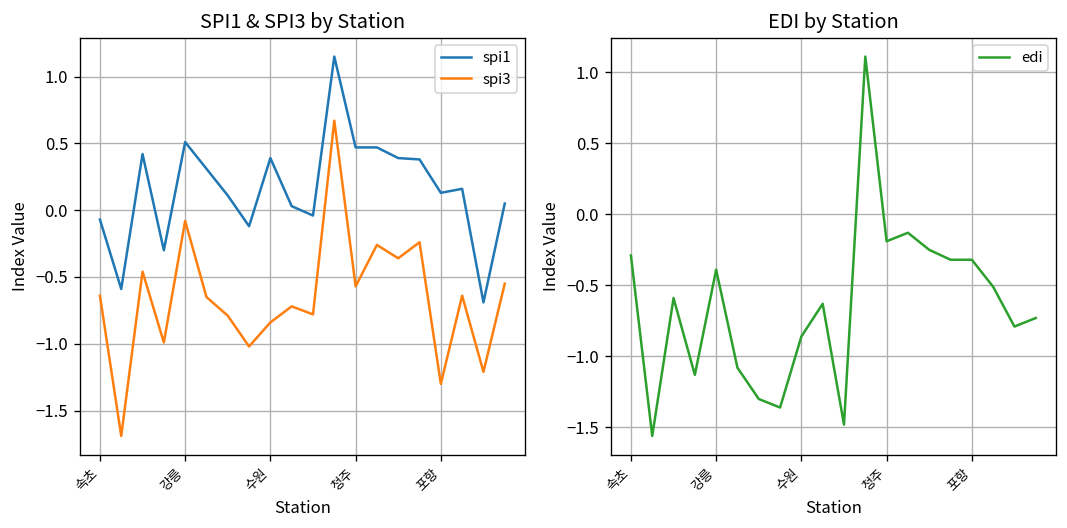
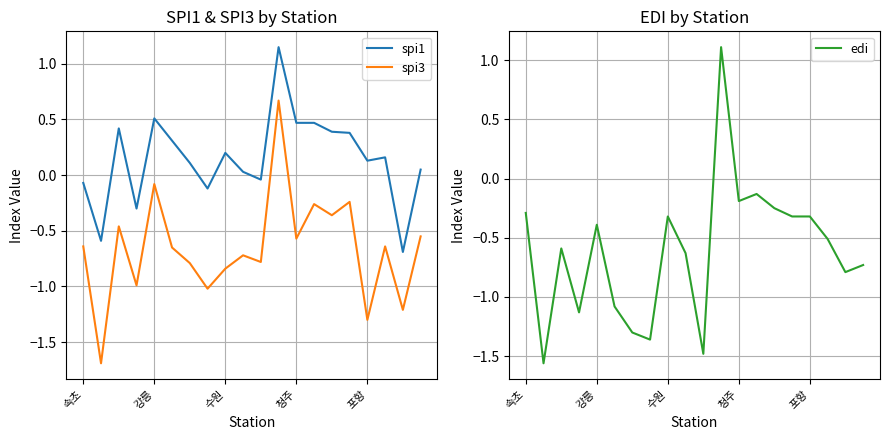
  {
    "SPI1 & SPI3 by Station": {
      "spi1": {
        "속초": -0.07,
        "강릉": 0.51,
-       "수원": 0.39,
+       "수원": 0.20,
        "청주": 0.47,
        "포항": 0.13
      },
      "spi3": {
        "속초": -0.64,
        "강릉": -0.08,
        "수원": -0.84,
        "청주": -0.57,
        "포항": -1.30
      }
    },
    "EDI by Station": {
      "속초": -0.29,
      "강릉": -0.39,
-     "수원": -0.86,
+     "수원": -0.32,
      "청주": -0.19,
      "포항": -0.32
    }
  }
